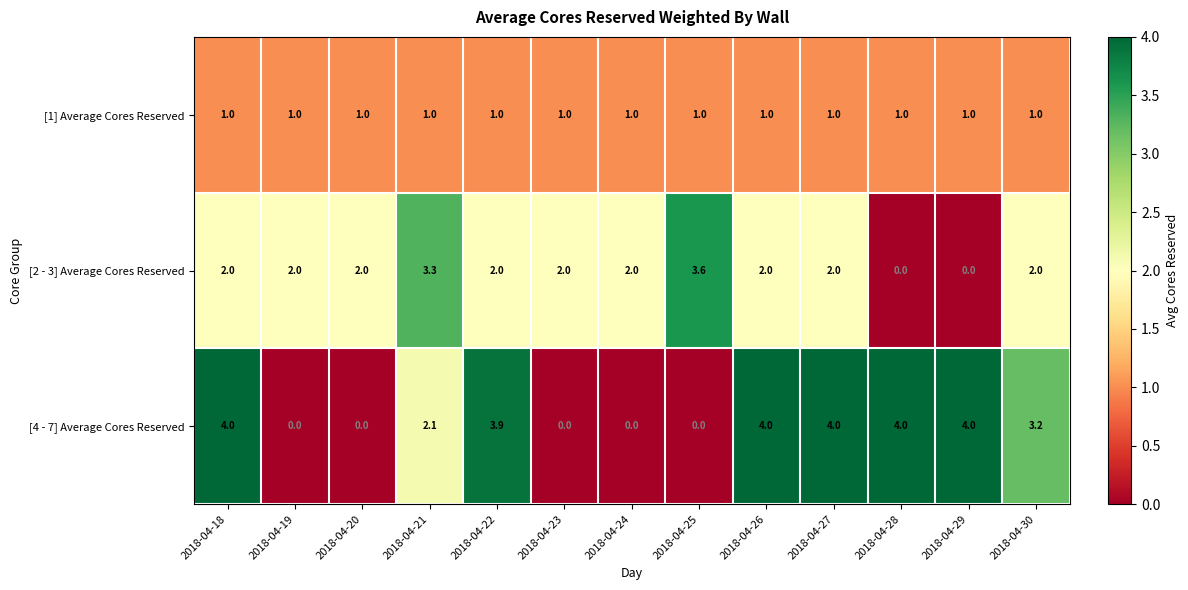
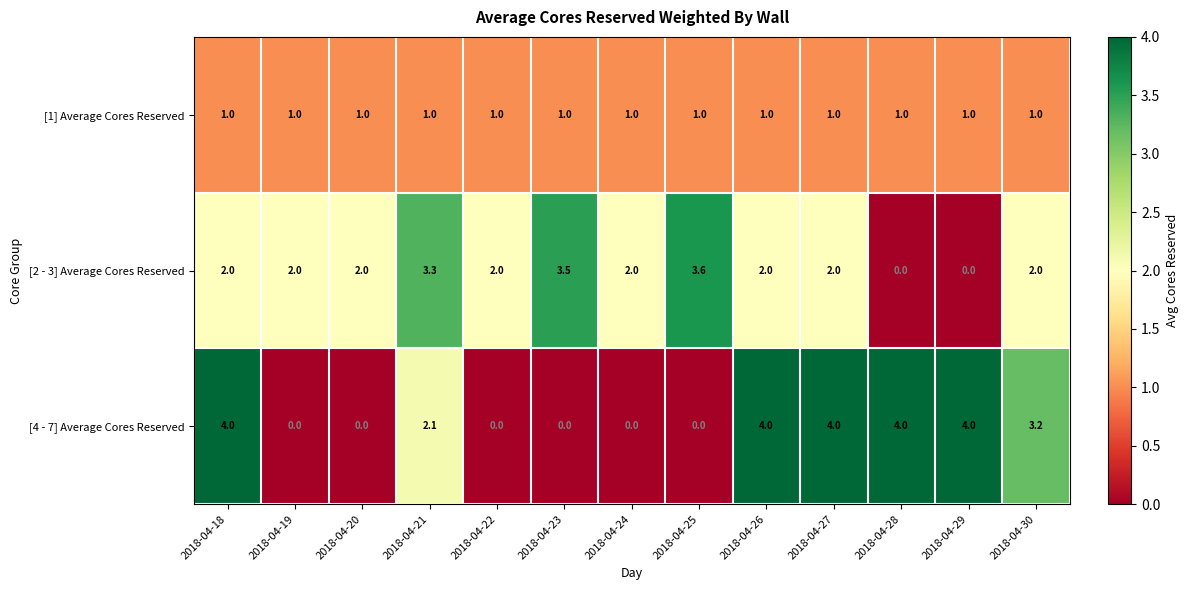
  {
    "[1] Average Cores Reserved": {
      "2018-04-18": 1.0,
      "2018-04-19": 1.0,
      "2018-04-20": 1.0,
      "2018-04-21": 1.0,
      "2018-04-22": 1.0,
      "2018-04-23": 1.0,
      "2018-04-24": 1.0,
      "2018-04-25": 1.0,
      "2018-04-26": 1.0,
      "2018-04-27": 1.0,
      "2018-04-28": 1.0,
      "2018-04-29": 1.0,
      "2018-04-30": 1.0
    },
    "[2 - 3] Average Cores Reserved": {
      "2018-04-18": 2.0,
      "2018-04-19": 2.0,
      "2018-04-20": 2.0,
      "2018-04-21": 3.3,
      "2018-04-22": 2.0,
-     "2018-04-23": 2.0,
+     "2018-04-23": 3.5,
      "2018-04-24": 2.0,
      "2018-04-25": 3.6,
      "2018-04-26": 2.0,
      "2018-04-27": 2.0,
      "2018-04-28": 0.0,
      "2018-04-29": 0.0,
      "2018-04-30": 2.0
    },
    "[4 - 7] Average Cores Reserved": {
      "2018-04-18": 4.0,
      "2018-04-19": 0.0,
      "2018-04-20": 0.0,
      "2018-04-21": 2.1,
-     "2018-04-22": 3.9,
+     "2018-04-22": 0.0,
      "2018-04-23": 0.0,
      "2018-04-24": 0.0,
      "2018-04-25": 0.0,
      "2018-04-26": 4.0,
      "2018-04-27": 4.0,
      "2018-04-28": 4.0,
      "2018-04-29": 4.0,
      "2018-04-30": 3.2
    }
  }
